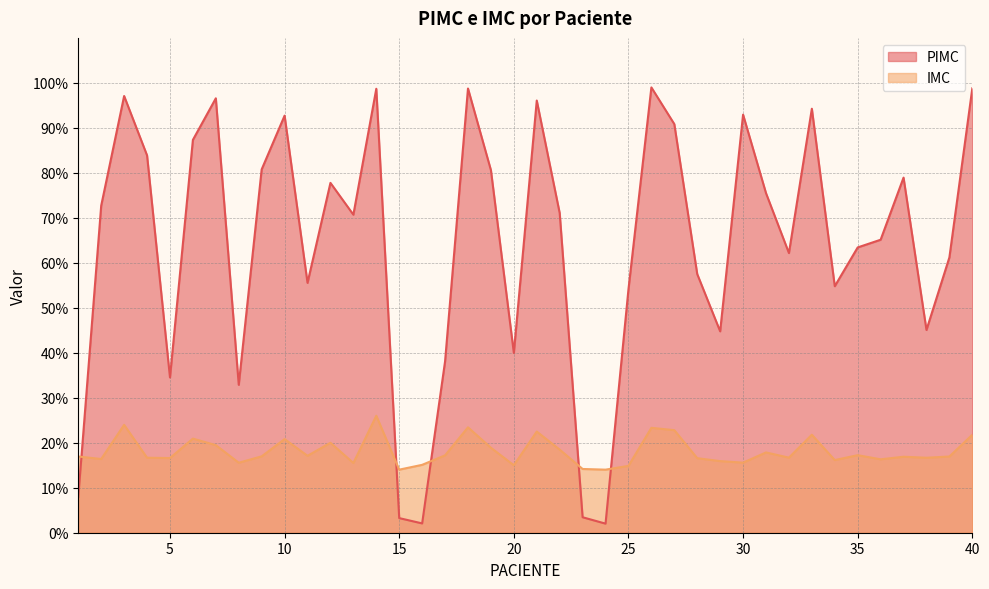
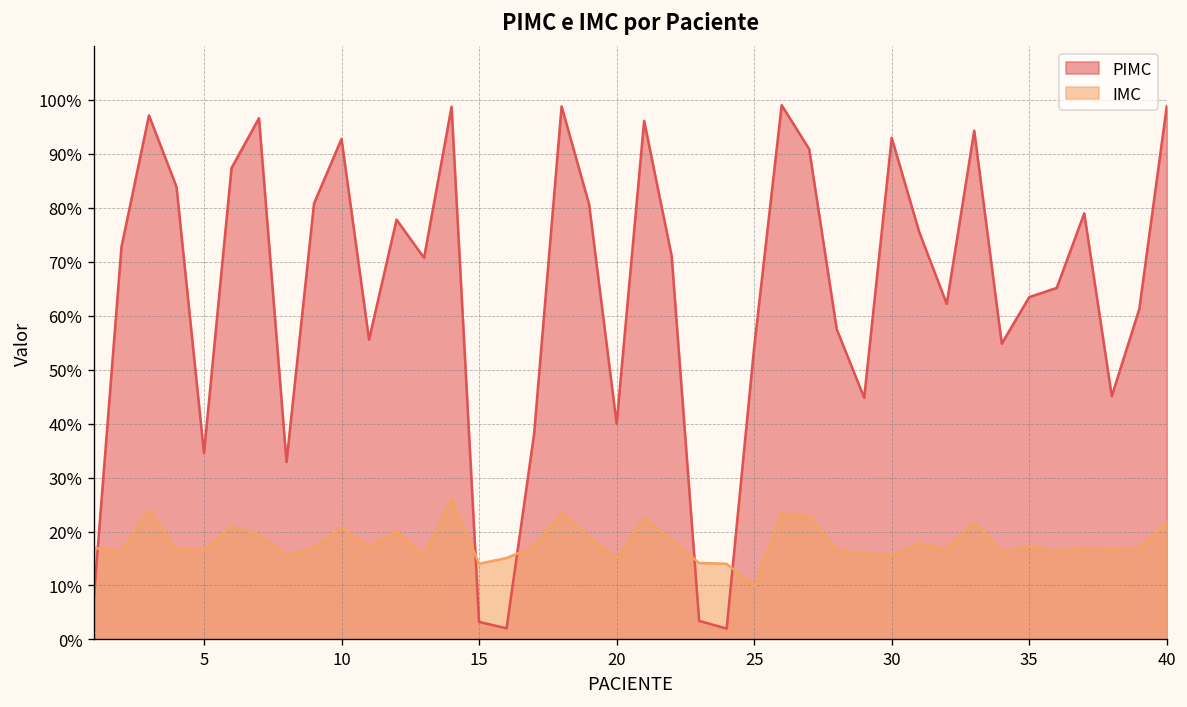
  {
    "PIMC": {
      "5": "35%",
      "10": "93%",
      "15": "3%",
      "20": "40%",
      "25": "54%",
      "30": "93%",
      "35": "63%",
      "40": "99%"
    },
    "IMC": {
      "5": "17%",
      "10": "21%",
      "15": "14%",
      "20": "15%",
-     "25": "15%",
+     "25": "10%",
      "30": "16%",
      "35": "17%",
      "40": "22%"
    }
  }
